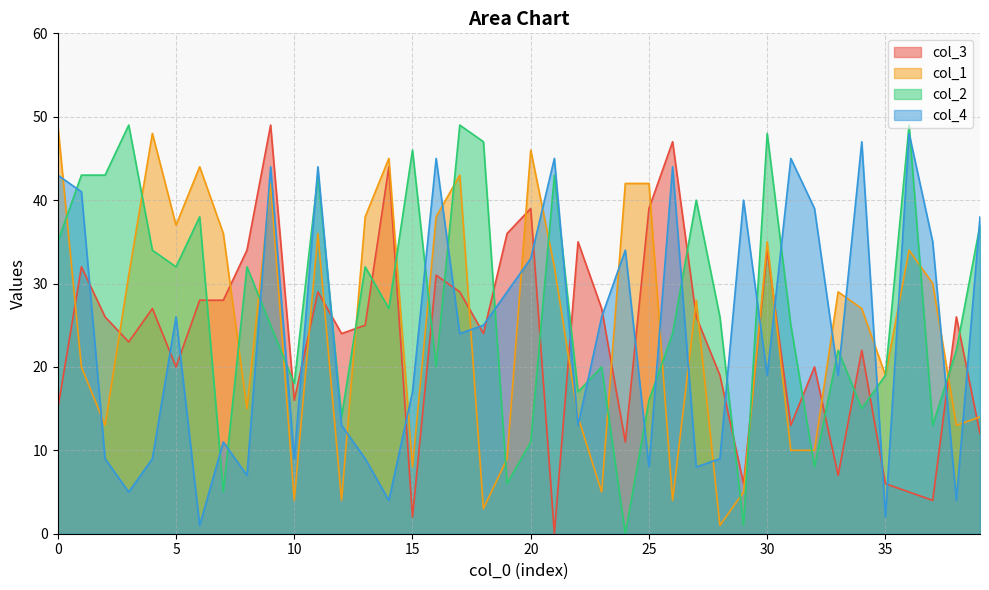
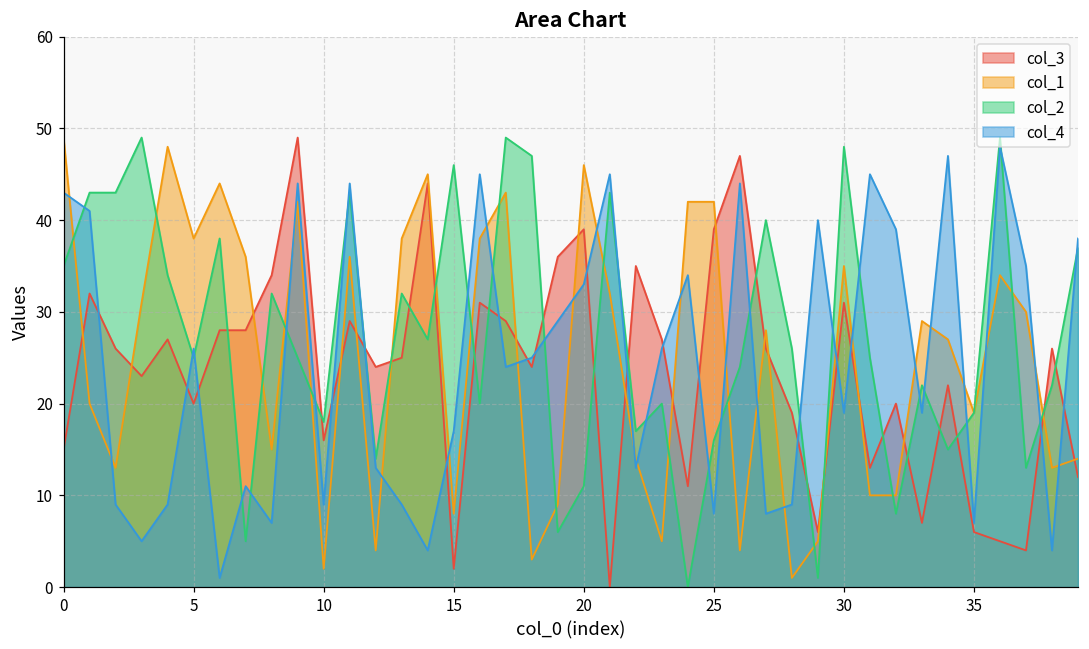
  {
    "col_3": {
      "0": 15,
      "5": 20,
      "10": 16,
      "15": 2,
      "20": 39,
      "25": 39,
-     "30": 34,
+     "30": 31,
      "35": 6
    },
    "col_1": {
      "0": 49,
-     "5": 37,
-     "10": 4,
+     "5": 38,
+     "10": 2,
      "15": 8,
      "20": 46,
      "25": 42,
      "30": 35
    },
    "col_2": {
      "0": 35,
-     "5": 32,
+     "5": 25,
      "10": 18,
      "15": 46,
      "20": 11,
      "25": 16,
      "30": 48
    },
    "col_4": {
      "0": 43,
      "5": 26,
      "10": 9,
      "15": 17,
      "20": 33,
      "25": 8,
      "30": 19,
-     "35": 2
+     "35": 7
    }
  }
